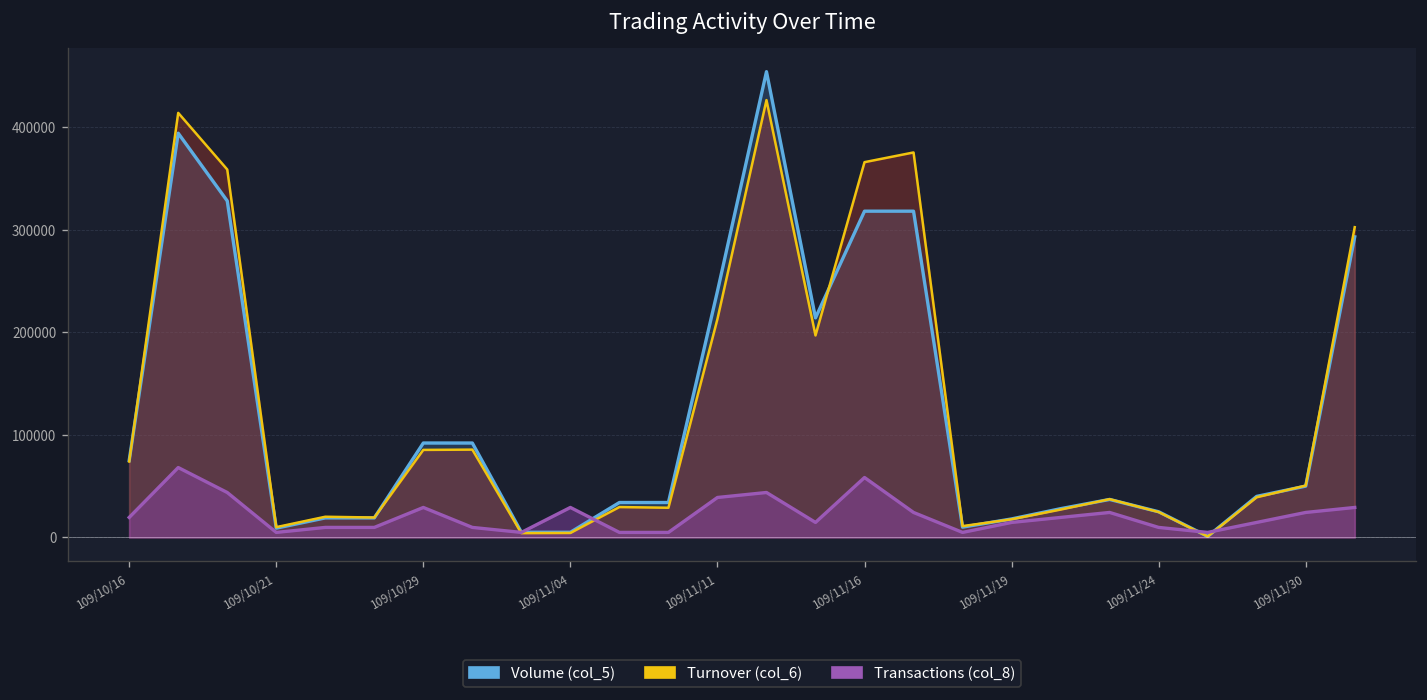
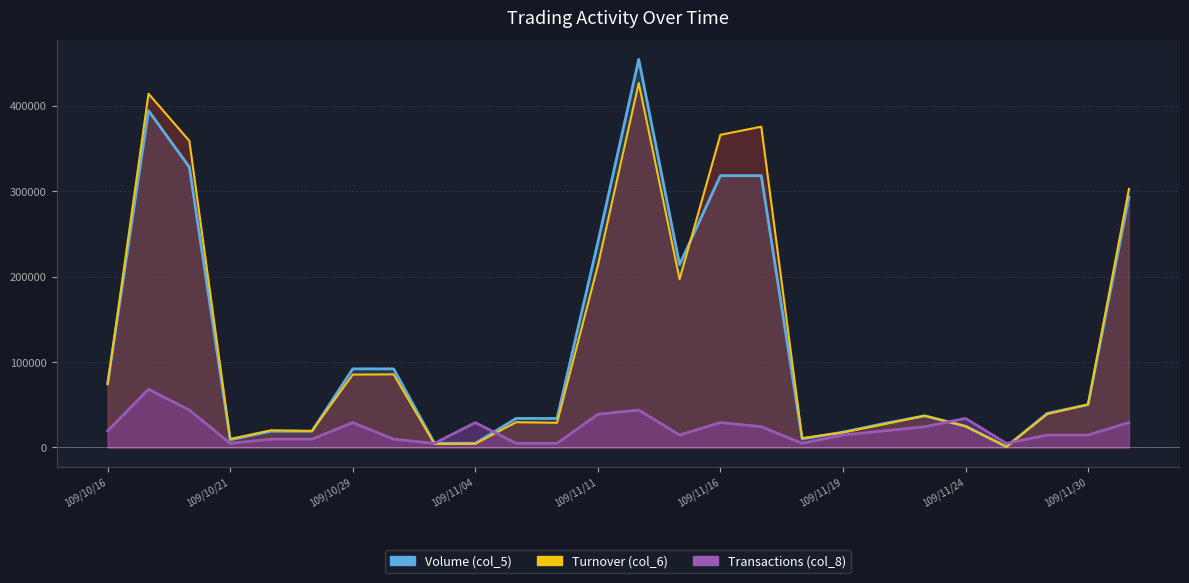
  {
    "Transactions (col_8)": {
      "109/10/16": 20000,
      "109/10/21": 0,
      "109/10/29": 30000,
      "109/11/04": 30000,
      "109/11/11": 40000,
-     "109/11/16": 60000,
+     "109/11/16": 30000,
      "109/11/19": 10000,
-     "109/11/24": 10000,
-     "109/11/30": 20000
+     "109/11/24": 30000,
+     "109/11/30": 10000
    }
  }
